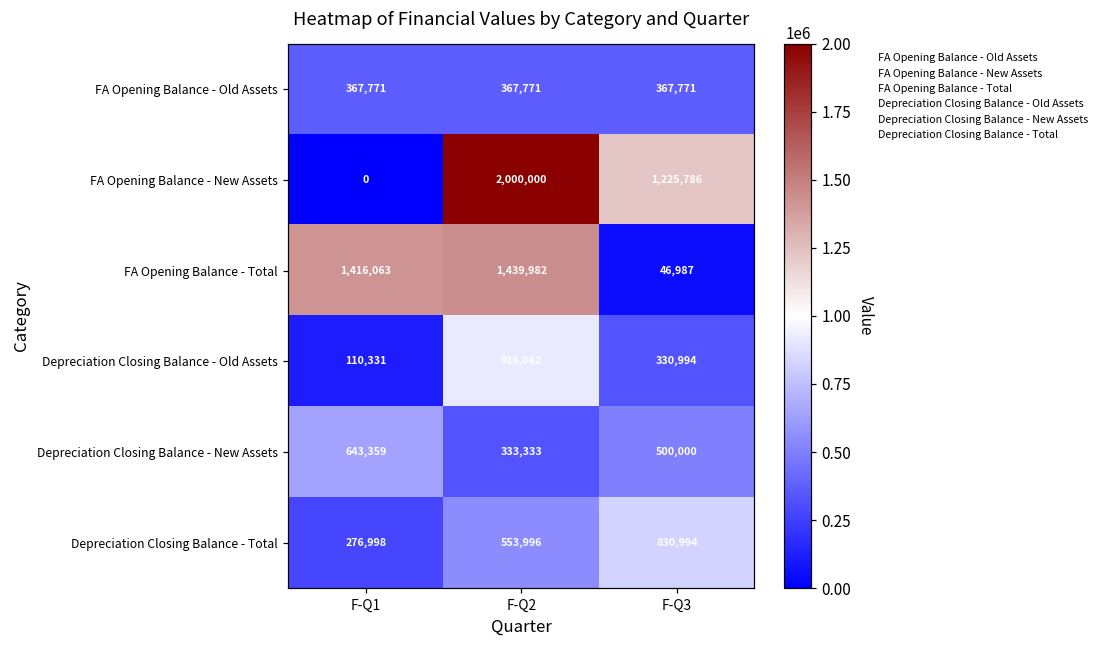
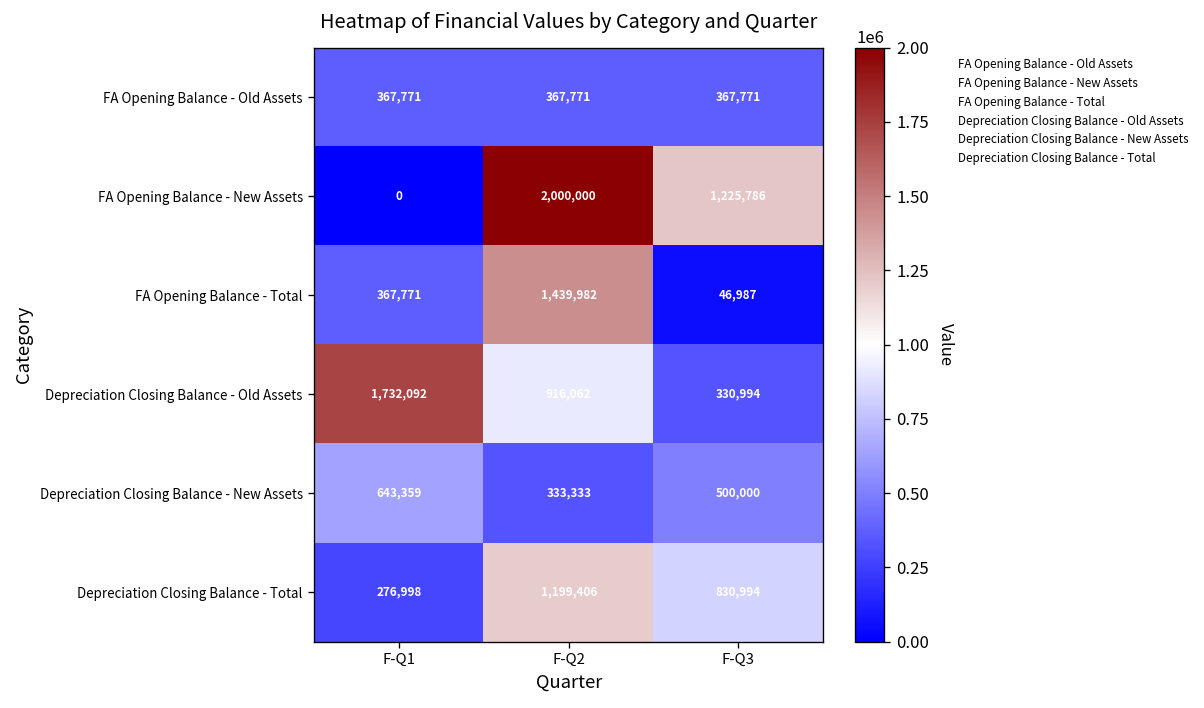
  {
    "FA Opening Balance - Old Assets": {
      "F-Q1": "367,771",
      "F-Q2": "367,771",
      "F-Q3": "367,771"
    },
    "FA Opening Balance - New Assets": {
      "F-Q1": "0",
      "F-Q2": "2,000,000",
      "F-Q3": "1,225,786"
    },
    "FA Opening Balance - Total": {
-     "F-Q1": "1,416,063",
+     "F-Q1": "367,771",
      "F-Q2": "1,439,982",
      "F-Q3": "46,987"
    },
    "Depreciation Closing Balance - Old Assets": {
-     "F-Q1": "110,331",
+     "F-Q1": "1,732,092",
      "F-Q3": "330,994"
    },
    "Depreciation Closing Balance - New Assets": {
      "F-Q1": "643,359",
      "F-Q2": "333,333",
      "F-Q3": "500,000"
    },
    "Depreciation Closing Balance - Total": {
      "F-Q1": "276,998",
-     "F-Q2": "553,996"
+     "F-Q2": "1,199,406"
    }
  }
